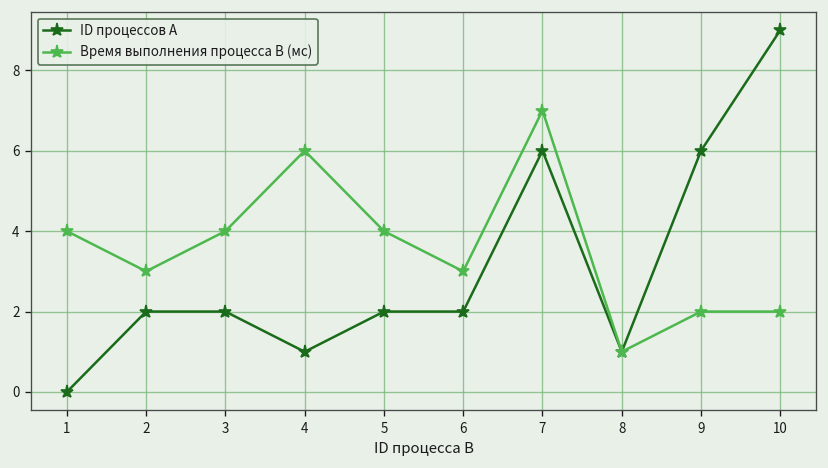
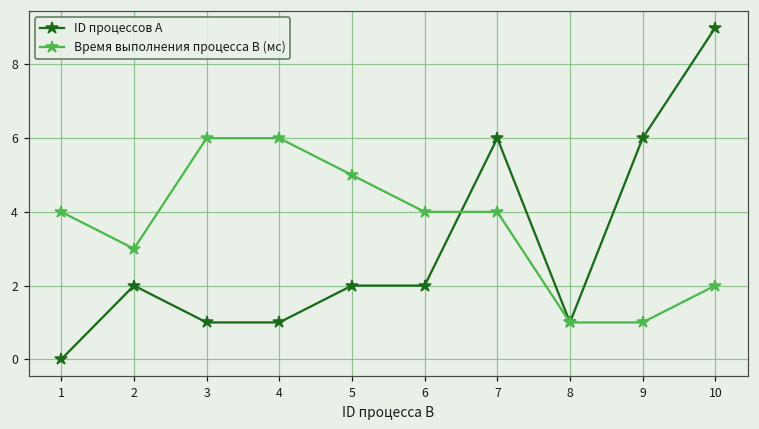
  {
    "ID процессов A": {
      "1": 0,
      "2": 2,
-     "3": 2,
+     "3": 1,
      "4": 1,
      "5": 2,
      "6": 2,
      "7": 6,
      "9": 6,
      "10": 9
    },
    "Время выполнения процесса B (мс)": {
      "1": 4,
      "2": 3,
-     "3": 4,
+     "3": 6,
      "4": 6,
-     "5": 4,
-     "6": 3,
-     "7": 7,
-     "9": 2,
+     "5": 5,
+     "6": 4,
+     "7": 4,
+     "9": 1,
      "10": 2
    }
  }
